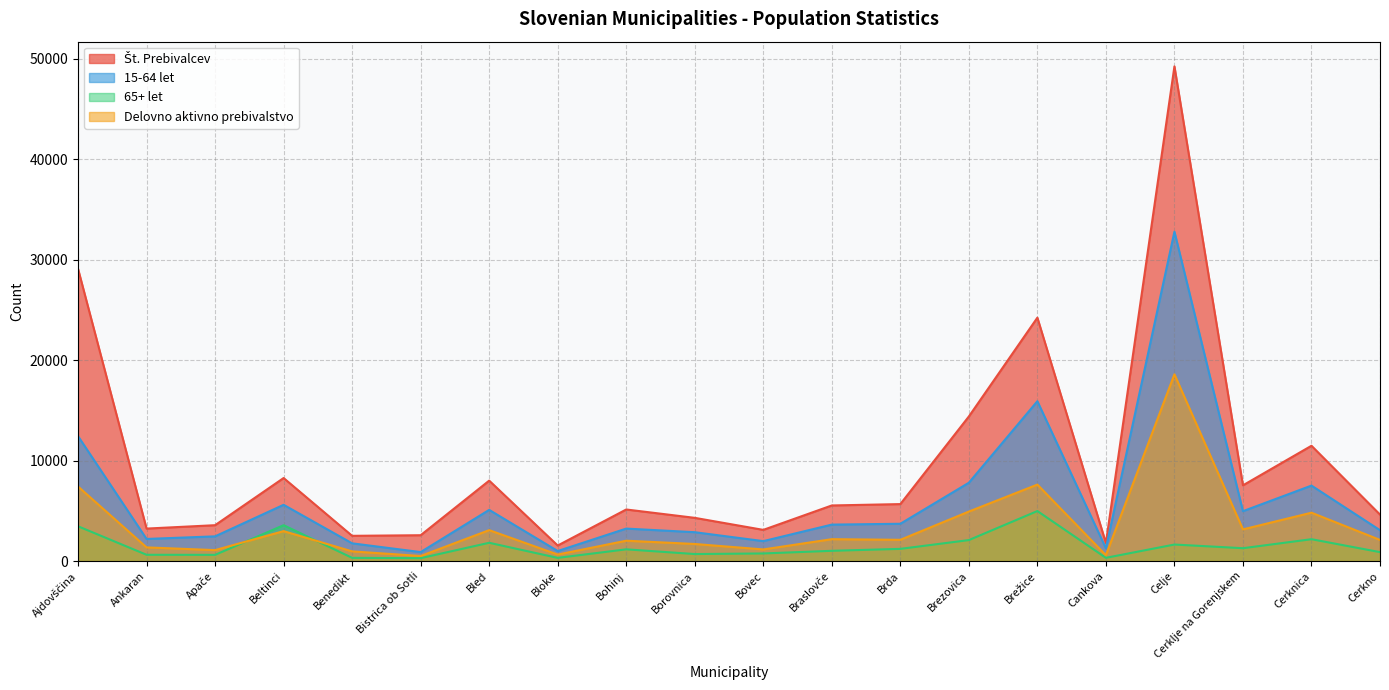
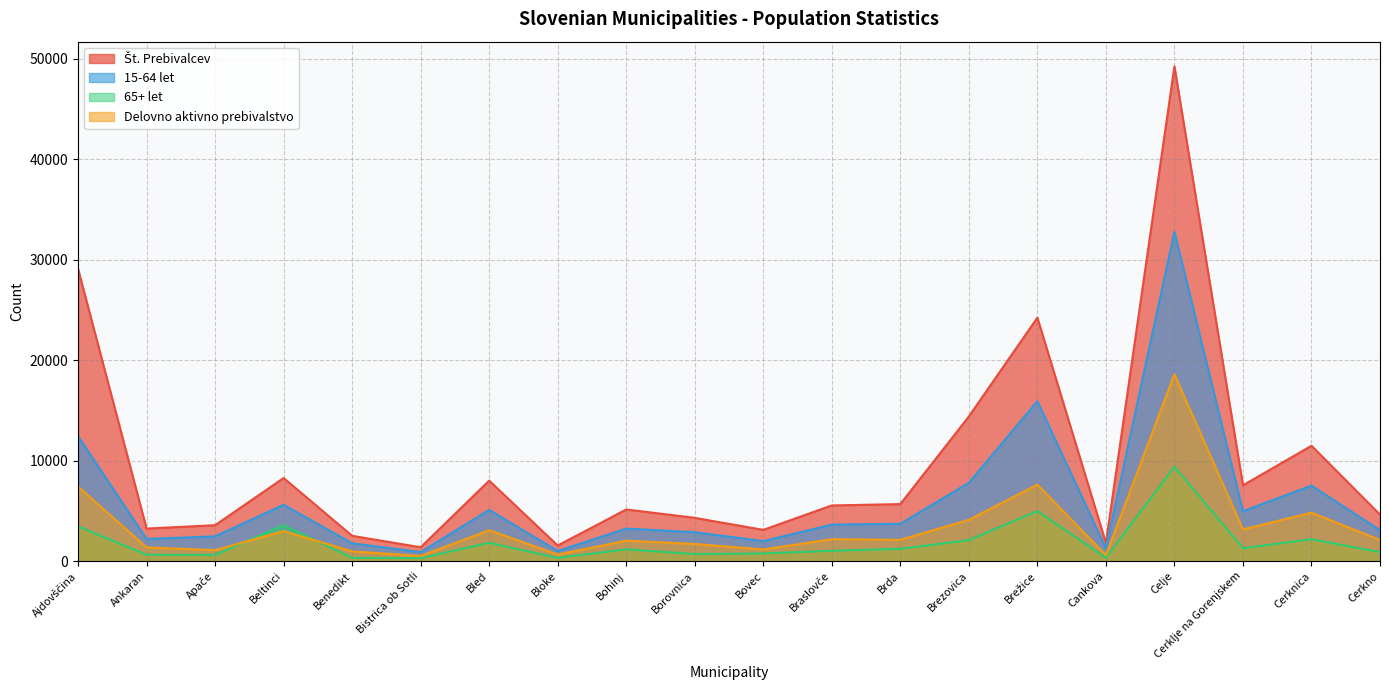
  {
    "Št. Prebivalcev": {
      "Ajdovščina": 29100,
      "Ankaran": 3200,
      "Apače": 3600,
      "Beltinci": 8300,
      "Benedikt": 2500,
-     "Bistrica ob Sotli": 2600,
+     "Bistrica ob Sotli": 1400,
      "Bled": 8000,
      "Bloke": 1500,
      "Bohinj": 5100,
      "Borovnica": 4300,
      "Bovec": 3100,
      "Braslovče": 5500,
      "Brda": 5700,
      "Brezovica": 14400,
      "Brežice": 24200,
      "Cankova": 1800,
      "Celje": 49200,
      "Cerklje na Gorenjskem": 7500,
      "Cerknica": 11500,
      "Cerkno": 4600
    },
    "15-64 let": {
      "Ajdovščina": 12400,
      "Ankaran": 2200,
      "Apače": 2500,
      "Beltinci": 5600,
      "Benedikt": 1800,
      "Bistrica ob Sotli": 900,
      "Bled": 5100,
      "Bloke": 1000,
      "Bohinj": 3200,
      "Borovnica": 2900,
      "Bovec": 2000,
      "Braslovče": 3600,
      "Brda": 3700,
      "Brezovica": 7800,
      "Brežice": 15900,
      "Cankova": 1300,
      "Celje": 32800,
      "Cerklje na Gorenjskem": 5000,
      "Cerknica": 7500,
      "Cerkno": 3100
    },
    "65+ let": {
      "Ajdovščina": 3500,
      "Ankaran": 600,
      "Apače": 600,
      "Beltinci": 3600,
      "Benedikt": 300,
      "Bled": 1800,
      "Bloke": 300,
      "Bohinj": 1200,
      "Borovnica": 700,
      "Bovec": 800,
      "Braslovče": 1000,
      "Brda": 1200,
      "Brezovica": 2100,
      "Brežice": 5000,
      "Cankova": 300,
-     "Celje": 1600,
+     "Celje": 9400,
      "Cerklje na Gorenjskem": 1300,
      "Cerknica": 2200,
      "Cerkno": 900
    },
    "Delovno aktivno prebivalstvo": {
      "Ajdovščina": 7400,
      "Ankaran": 1400,
      "Apače": 1100,
      "Beltinci": 3000,
      "Benedikt": 1000,
      "Bled": 3100,
      "Bloke": 600,
      "Bohinj": 2000,
      "Borovnica": 1700,
      "Bovec": 1200,
      "Braslovče": 2200,
      "Brda": 2100,
-     "Brezovica": 4900,
+     "Brezovica": 4100,
      "Brežice": 7600,
      "Cankova": 600,
      "Celje": 18600,
      "Cerklje na Gorenjskem": 3100,
      "Cerknica": 4800,
      "Cerkno": 2100
    }
  }
